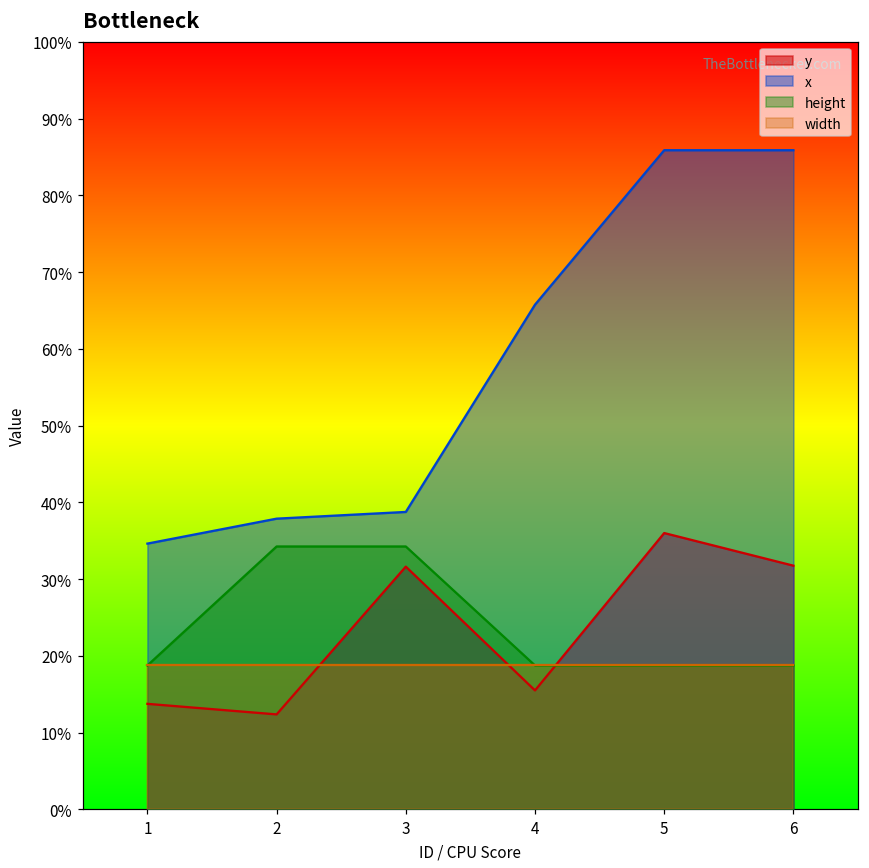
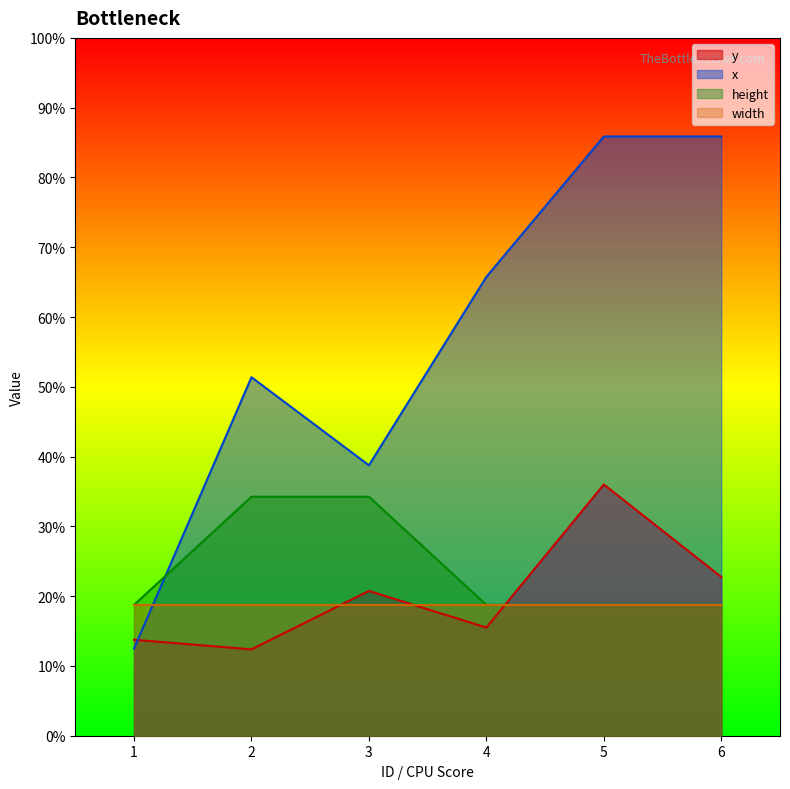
  {
    "y": {
      "1": "14%",
      "2": "12%",
-     "3": "32%",
+     "3": "21%",
      "4": "16%",
      "5": "36%",
-     "6": "32%"
+     "6": "23%"
    },
    "x": {
-     "1": "35%",
-     "2": "38%",
+     "1": "13%",
+     "2": "51%",
      "3": "39%",
      "4": "66%",
      "5": "86%",
      "6": "86%"
    },
    "height": {
      "2": "34%",
      "3": "34%"
    },
    "width": {
      "2": "19%",
      "3": "19%"
    }
  }
